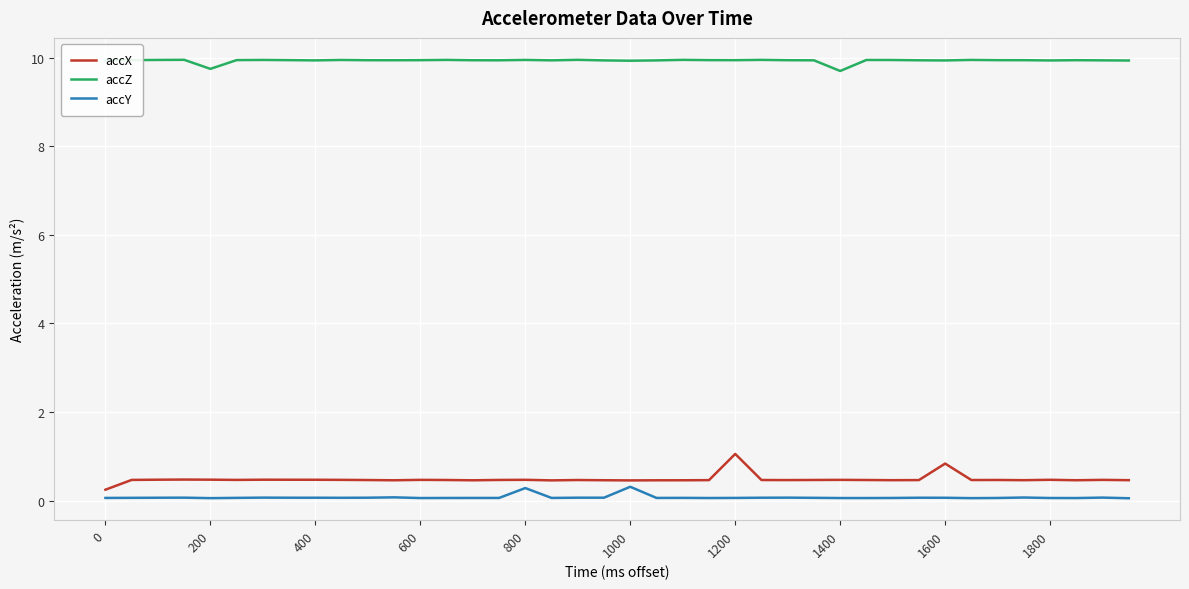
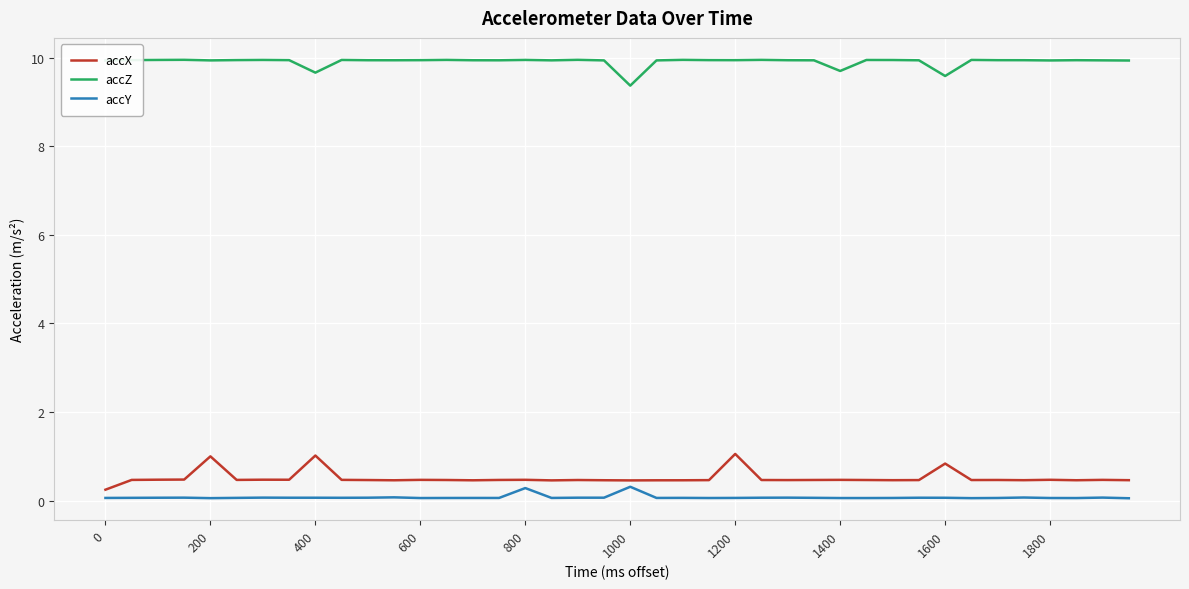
  {
    "accX": {
      "0": 0.2,
-     "200": 0.5,
-     "400": 0.5,
+     "200": 1.0,
+     "400": 1.0,
      "600": 0.5,
      "800": 0.5,
      "1000": 0.5,
      "1200": 1.1,
      "1400": 0.5,
      "1600": 0.8,
      "1800": 0.5
    },
    "accZ": {
-     "200": 9.7,
-     "400": 9.9,
+     "200": 9.9,
+     "400": 9.7,
      "600": 9.9,
      "800": 9.9,
-     "1000": 9.9,
+     "1000": 9.4,
      "1200": 9.9,
      "1400": 9.7,
-     "1600": 9.9,
+     "1600": 9.6,
      "1800": 9.9
    },
    "accY": {
      "0": 0.1,
      "200": 0.1,
      "400": 0.1,
      "600": 0.1,
      "800": 0.3,
      "1000": 0.3,
      "1200": 0.1,
      "1400": 0.1,
      "1600": 0.1,
      "1800": 0.1
    }
  }
